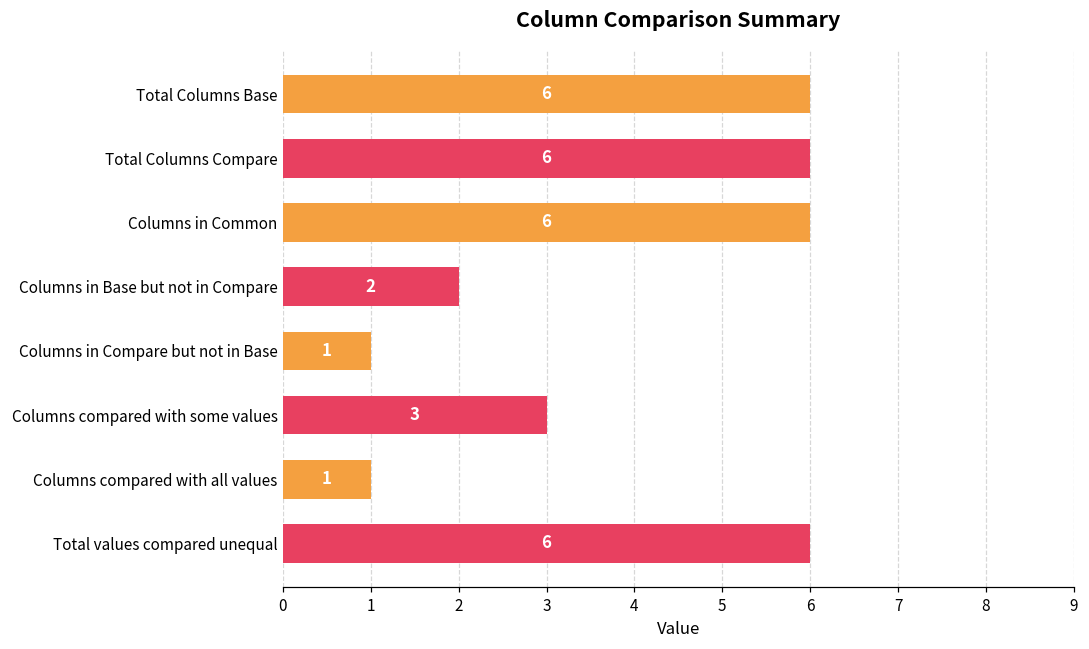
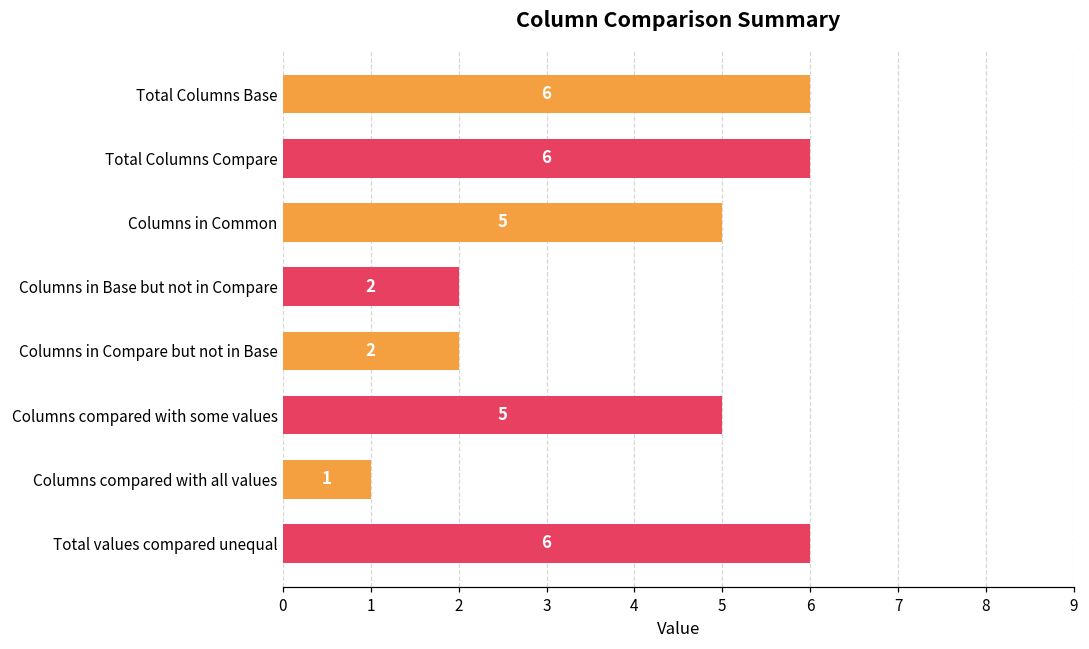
  {
    "Total Columns Base": 6,
    "Total Columns Compare": 6,
-   "Columns in Common": 6,
+   "Columns in Common": 5,
    "Columns in Base but not in Compare": 2,
-   "Columns in Compare but not in Base": 1,
-   "Columns compared with some values": 3,
+   "Columns in Compare but not in Base": 2,
+   "Columns compared with some values": 5,
    "Columns compared with all values": 1,
    "Total values compared unequal": 6
  }
